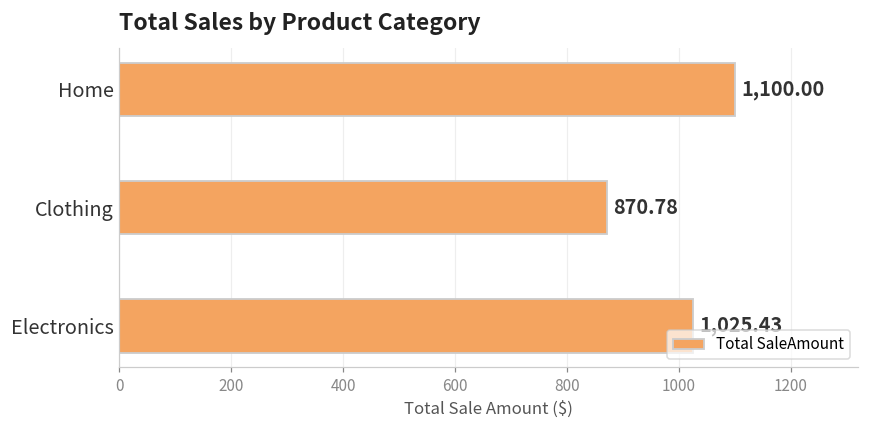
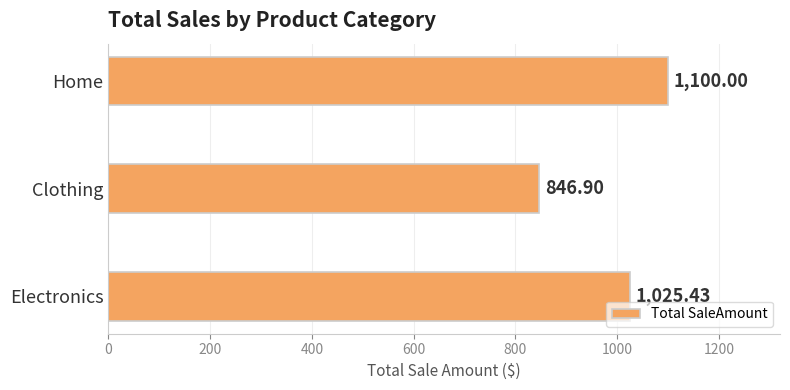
  {
    "Home": "1,100.00",
-   "Clothing": "870.78"
+   "Clothing": "846.90"
  }
